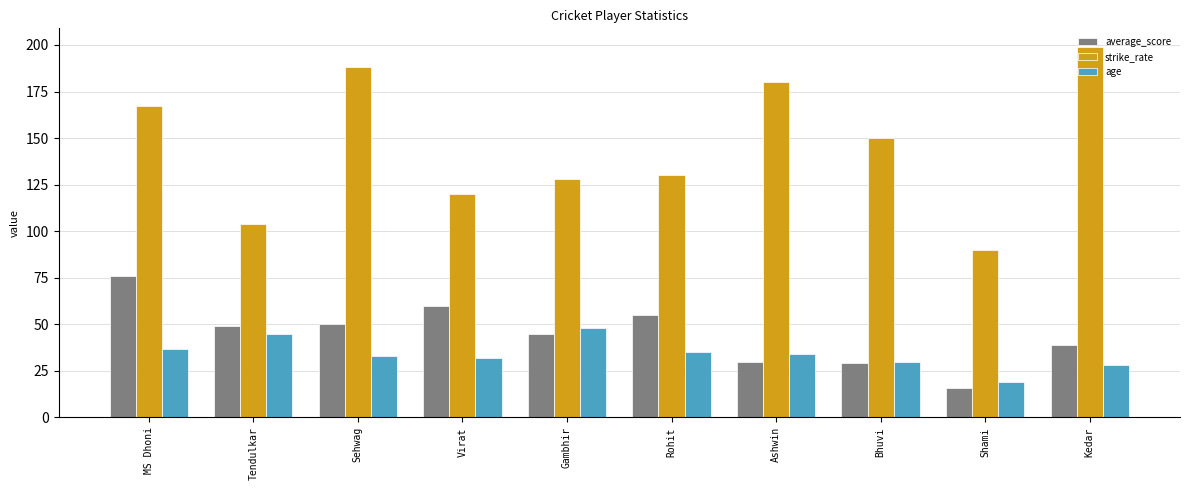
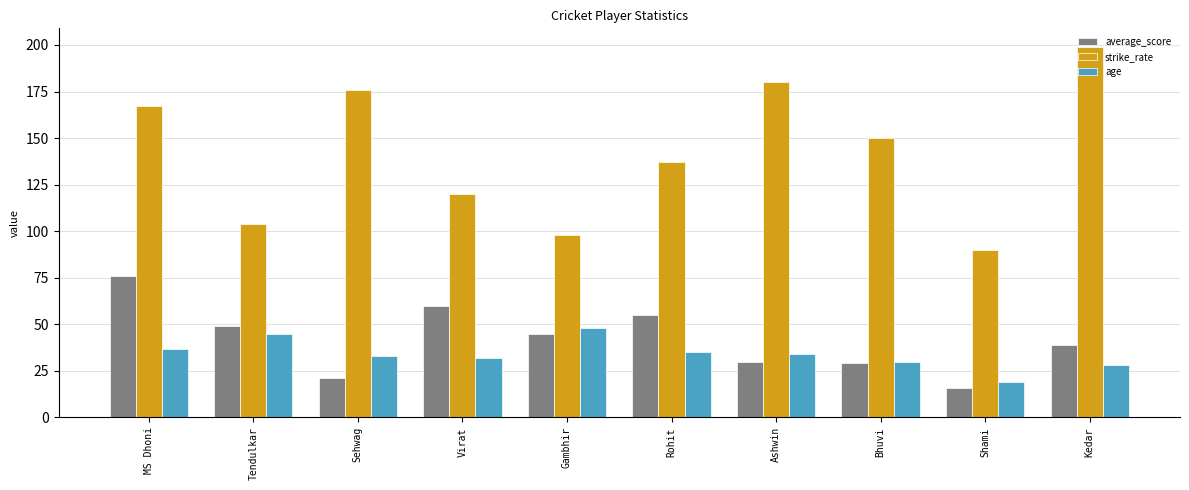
  {
    "average_score": {
      "MS Dhoni": 76,
      "Tendulkar": 49,
-     "Sehwag": 50,
+     "Sehwag": 21,
      "Virat": 60,
      "Gambhir": 45,
      "Rohit": 55,
      "Ashwin": 30,
      "Bhuvi": 29,
      "Shami": 16,
      "Kedar": 39
    },
    "strike_rate": {
      "MS Dhoni": 167,
      "Tendulkar": 104,
-     "Sehwag": 188,
+     "Sehwag": 176,
      "Virat": 120,
-     "Gambhir": 128,
-     "Rohit": 130,
+     "Gambhir": 98,
+     "Rohit": 137,
      "Ashwin": 180,
      "Bhuvi": 150,
      "Shami": 90,
      "Kedar": 199
    },
    "age": {
      "MS Dhoni": 37,
      "Tendulkar": 45,
      "Sehwag": 33,
      "Virat": 32,
      "Gambhir": 48,
      "Rohit": 35,
      "Ashwin": 34,
      "Bhuvi": 30,
      "Shami": 19,
      "Kedar": 28
    }
  }
